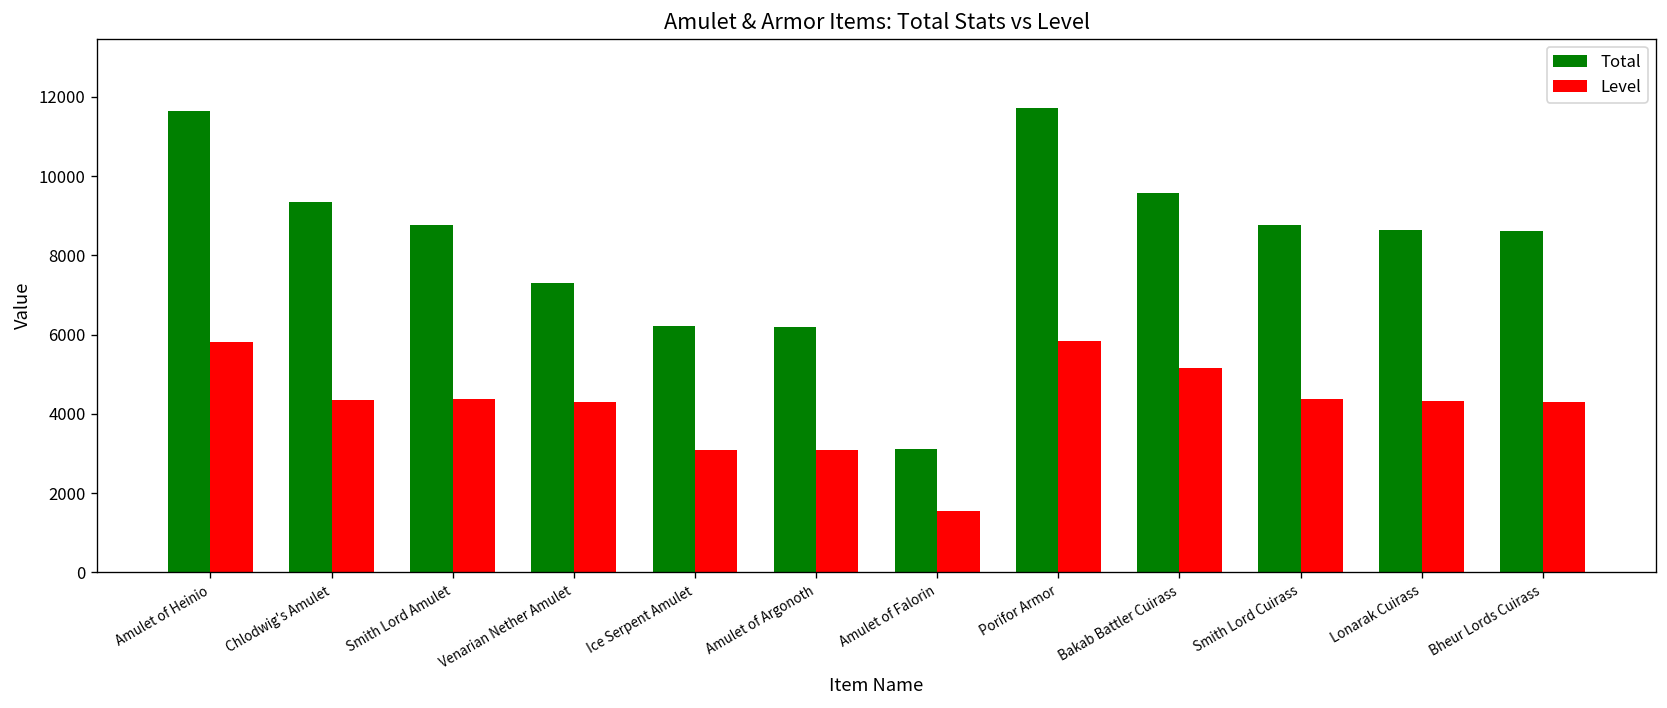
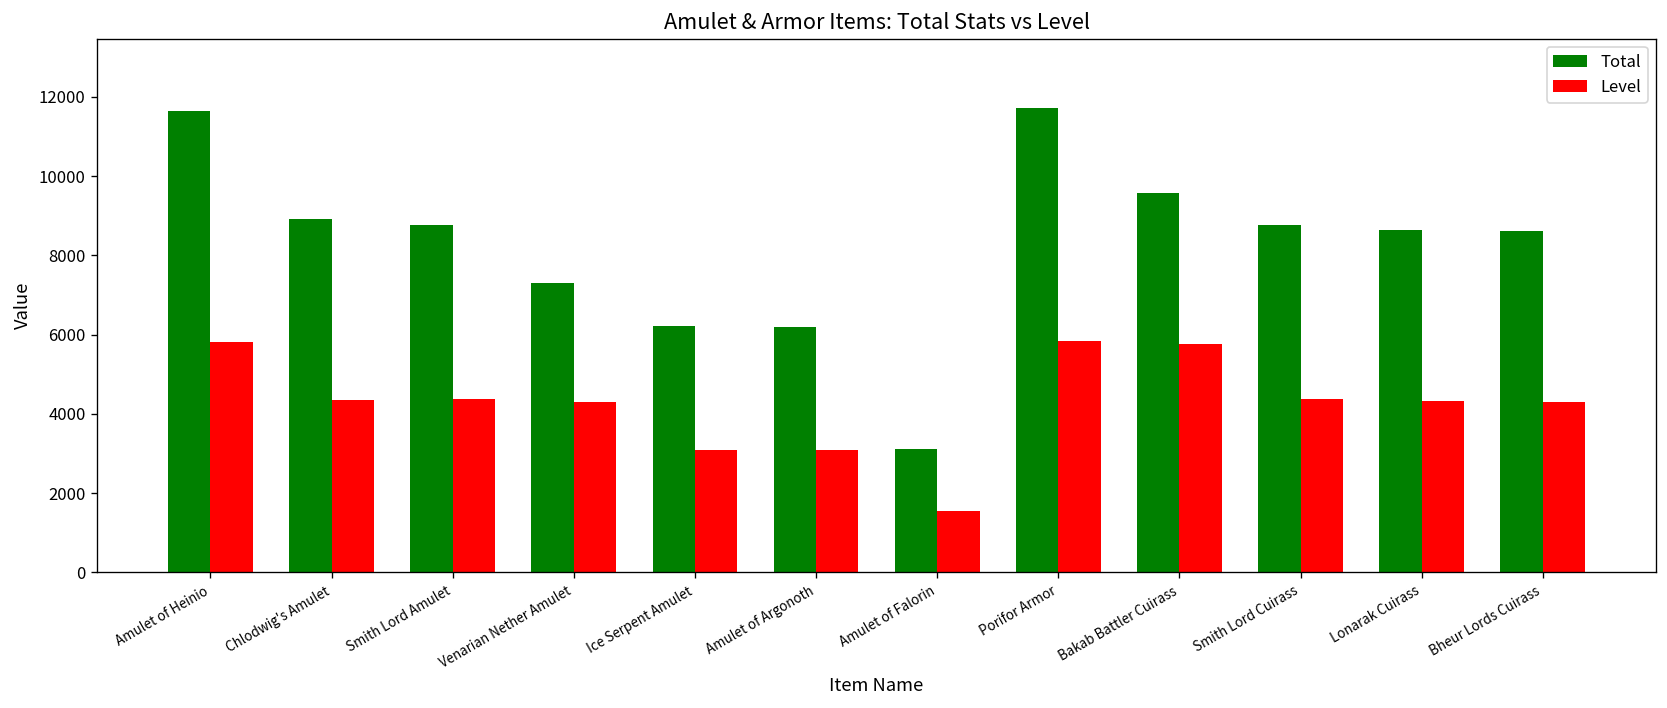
  {
    "Total": {
      "Amulet of Heinio": 11600,
-     "Chlodwig's Amulet": 9400,
+     "Chlodwig's Amulet": 8900,
      "Smith Lord Amulet": 8800,
      "Venarian Nether Amulet": 7300,
      "Ice Serpent Amulet": 6200,
      "Amulet of Argonoth": 6200,
      "Amulet of Falorin": 3100,
      "Porifor Armor": 11700,
      "Bakab Battler Cuirass": 9600,
      "Smith Lord Cuirass": 8800,
      "Lonarak Cuirass": 8700,
      "Bheur Lords Cuirass": 8600
    },
    "Level": {
      "Amulet of Heinio": 5800,
      "Chlodwig's Amulet": 4400,
      "Smith Lord Amulet": 4400,
      "Venarian Nether Amulet": 4300,
      "Ice Serpent Amulet": 3100,
      "Amulet of Argonoth": 3100,
      "Amulet of Falorin": 1600,
      "Porifor Armor": 5900,
-     "Bakab Battler Cuirass": 5200,
+     "Bakab Battler Cuirass": 5800,
      "Smith Lord Cuirass": 4400,
      "Lonarak Cuirass": 4300,
      "Bheur Lords Cuirass": 4300
    }
  }
